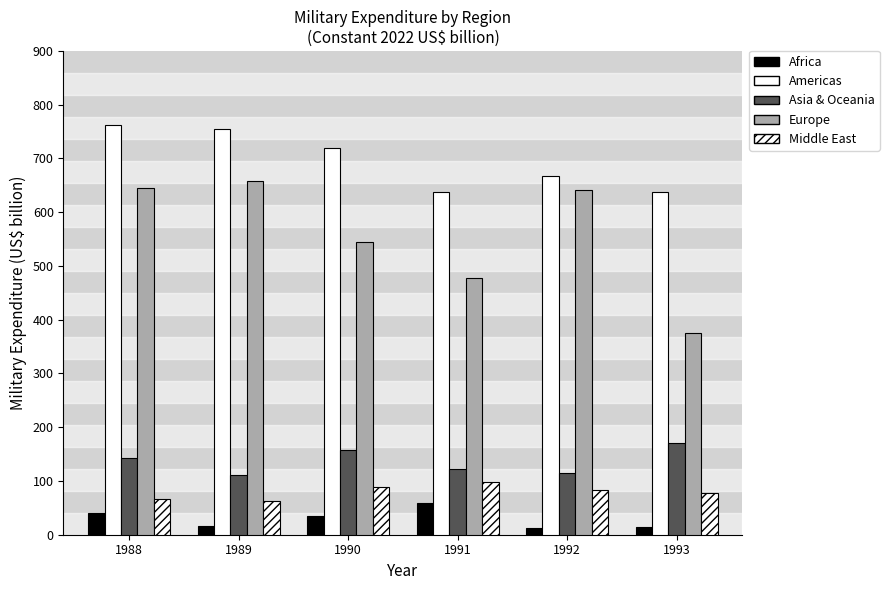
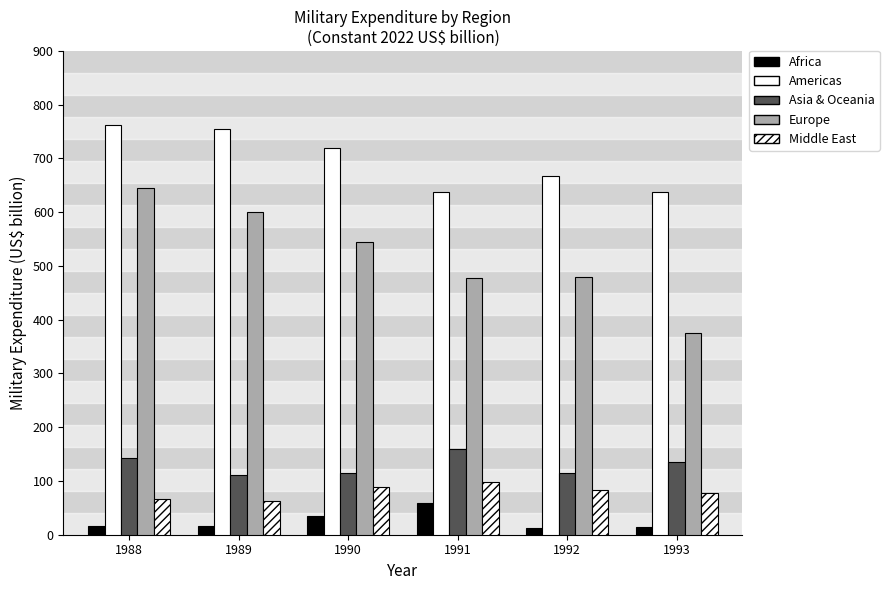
  {
    "Africa": {
-     "1988": 40,
+     "1988": 20,
      "1989": 20,
      "1990": 40,
      "1991": 60,
      "1992": 10,
      "1993": 20
    },
    "Asia & Oceania": {
      "1988": 140,
      "1989": 110,
-     "1990": 160,
-     "1991": 120,
+     "1990": 110,
+     "1991": 160,
      "1992": 120,
-     "1993": 170
+     "1993": 130
    },
    "Europe": {
      "1988": 640,
-     "1989": 660,
+     "1989": 600,
      "1990": 550,
      "1991": 480,
-     "1992": 640,
+     "1992": 480,
      "1993": 380
    }
  }
